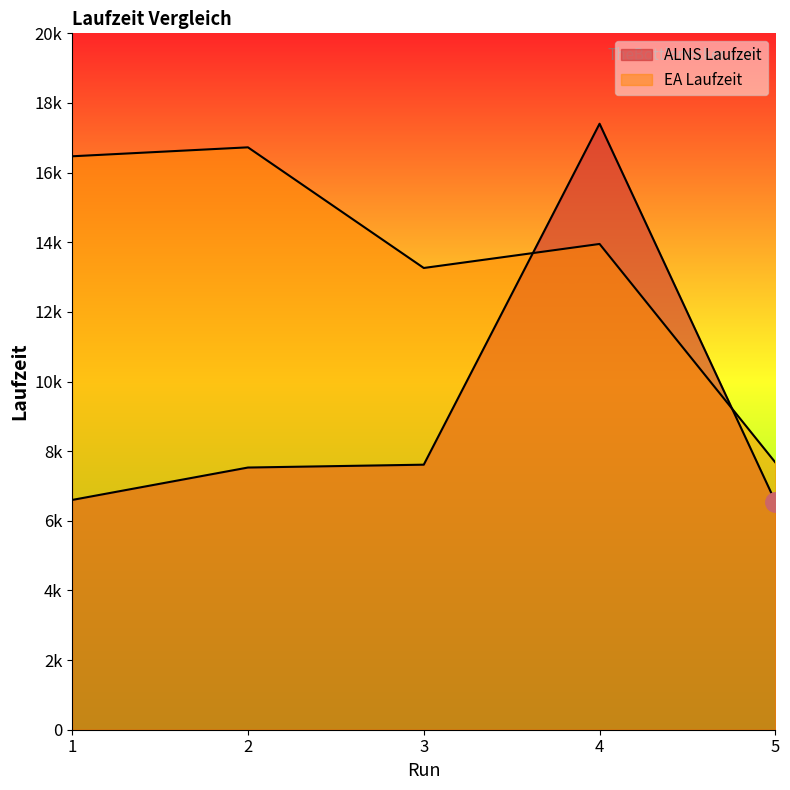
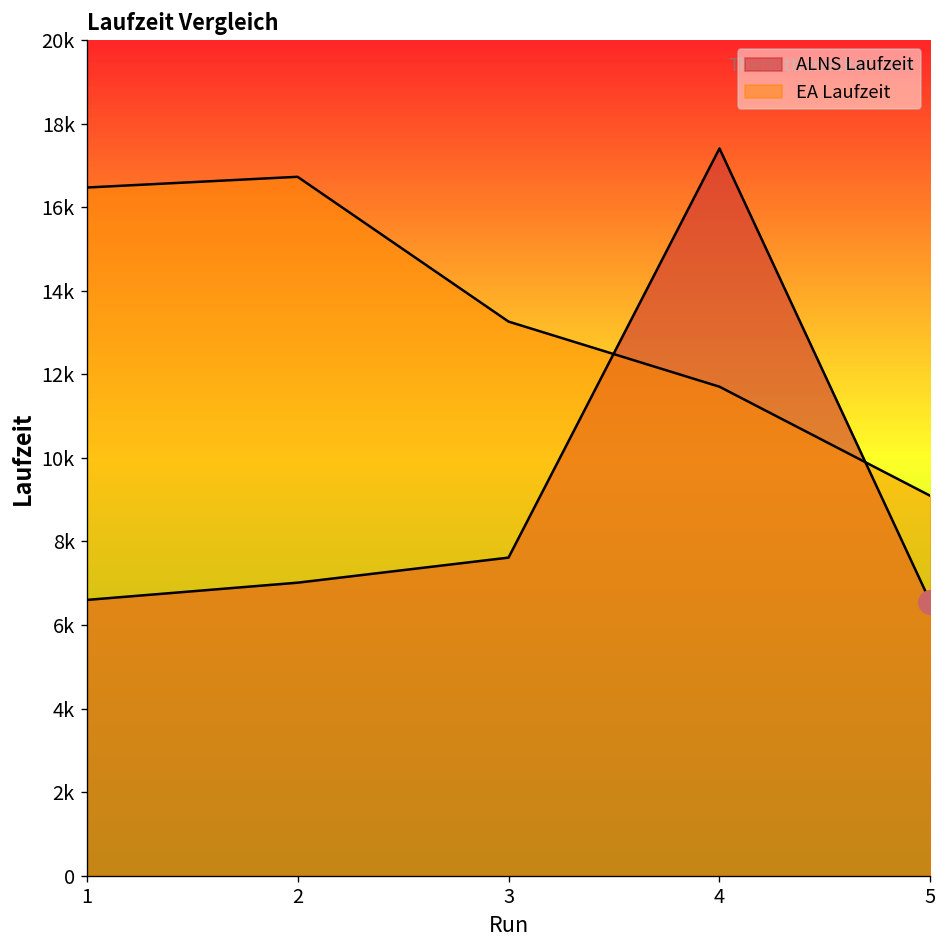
  {
    "ALNS Laufzeit": {
      "1": 6600,
-     "2": 7500,
+     "2": 7000,
      "3": 7600,
      "4": 17400
    },
    "EA Laufzeit": {
      "1": 16500,
      "2": 16700,
      "3": 13300,
-     "4": 14000,
-     "5": 7700
+     "4": 11700,
+     "5": 9100
    }
  }
